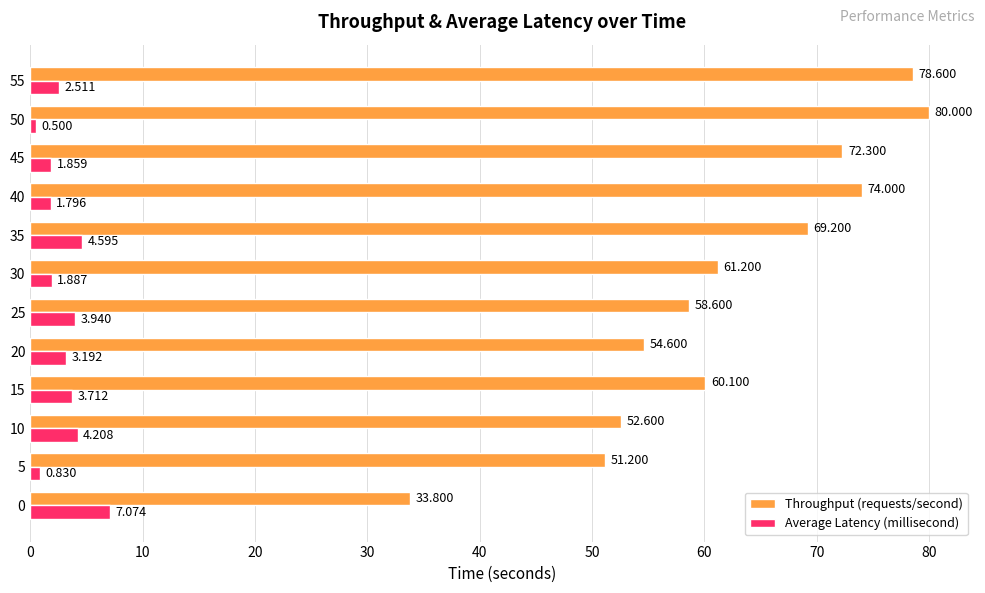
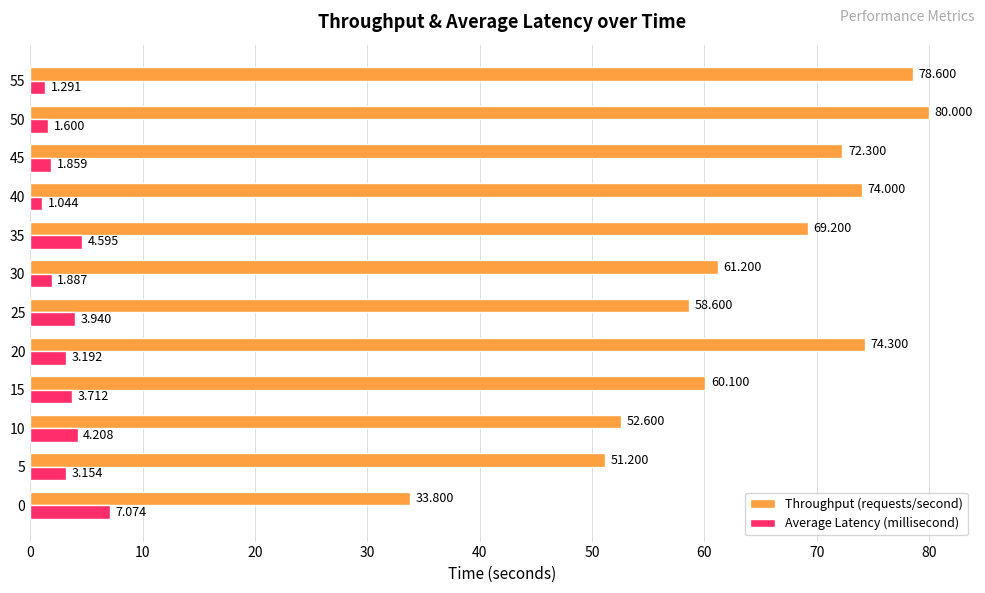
  {
    "Throughput (requests/second)": {
      "55": 78.600,
      "50": 80.000,
      "45": 72.300,
      "40": 74.000,
      "35": 69.200,
      "30": 61.200,
      "25": 58.600,
-     "20": 54.600,
+     "20": 74.300,
      "15": 60.100,
      "10": 52.600,
      "5": 51.200,
      "0": 33.800
    },
    "Average Latency (millisecond)": {
-     "55": 2.511,
-     "50": 0.500,
+     "55": 1.291,
+     "50": 1.600,
      "45": 1.859,
-     "40": 1.796,
+     "40": 1.044,
      "35": 4.595,
      "30": 1.887,
      "25": 3.940,
      "20": 3.192,
      "15": 3.712,
      "10": 4.208,
-     "5": 0.830,
+     "5": 3.154,
      "0": 7.074
    }
  }
